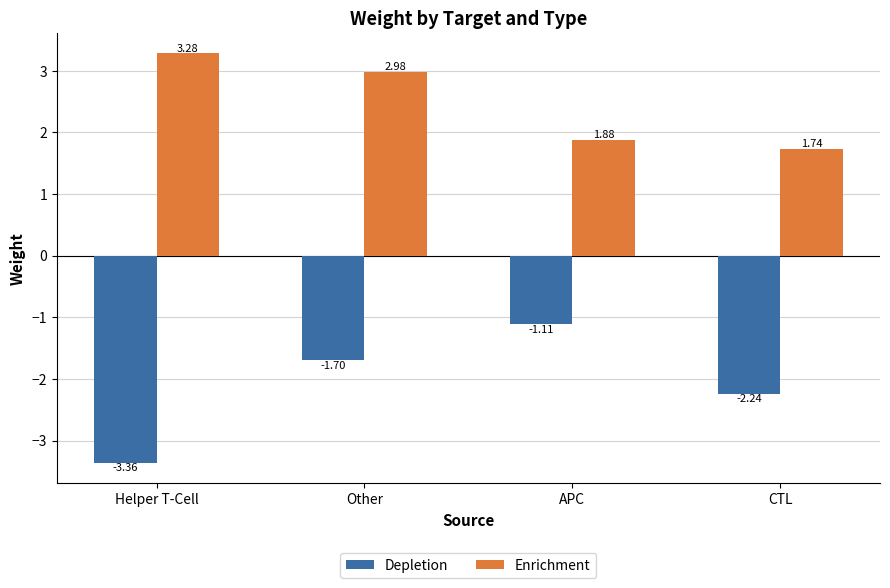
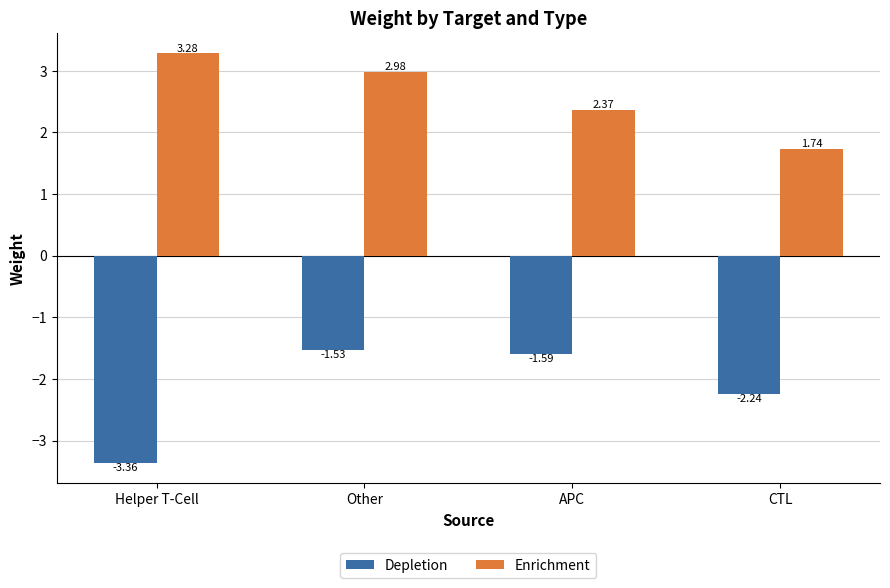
  {
    "Depletion": {
      "Helper T-Cell": -3.36,
-     "Other": -1.70,
-     "APC": -1.11,
+     "Other": -1.53,
+     "APC": -1.59,
      "CTL": -2.24
    },
    "Enrichment": {
      "Helper T-Cell": 3.28,
      "Other": 2.98,
-     "APC": 1.88,
+     "APC": 2.37,
      "CTL": 1.74
    }
  }
